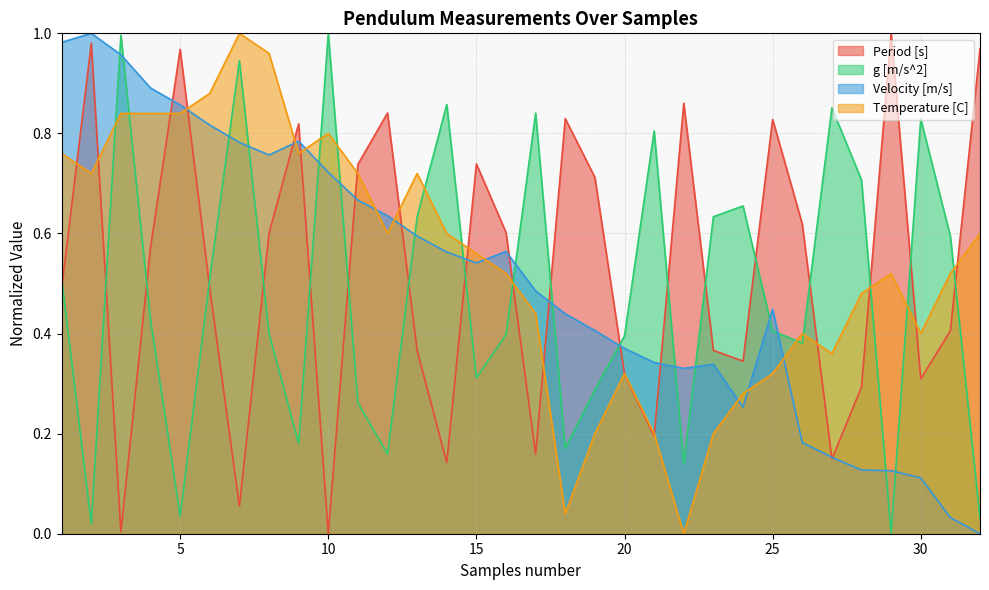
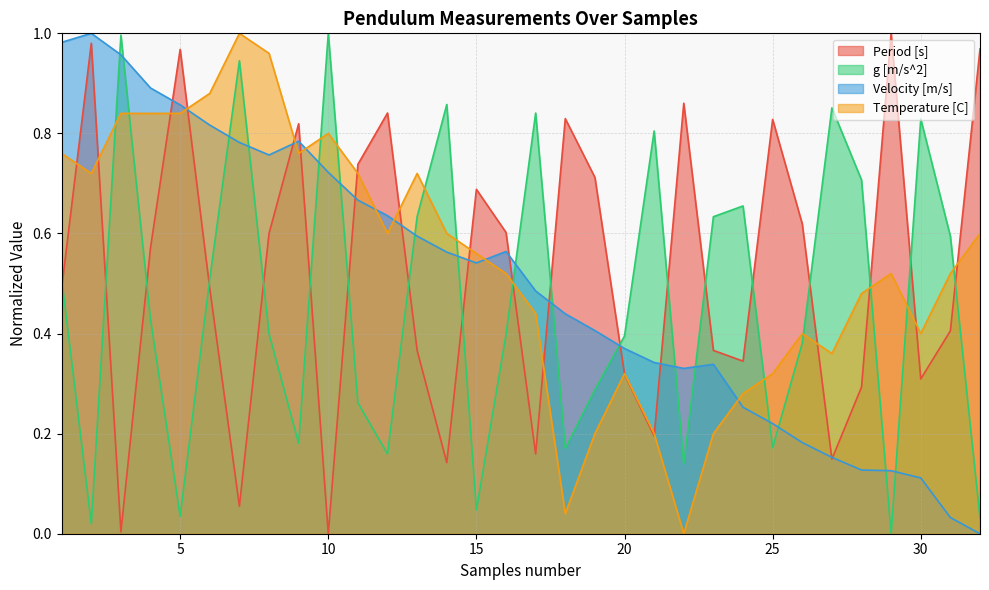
  {
    "Period [s]": {
      "5": 0.97,
      "10": 0.00,
-     "15": 0.74,
+     "15": 0.69,
      "25": 0.83,
      "30": 0.31
    },
    "g [m/s^2]": {
      "5": 0.04,
      "10": 1.00,
-     "15": 0.31,
+     "15": 0.05,
      "20": 0.40,
-     "25": 0.41
+     "25": 0.17
    },
    "Velocity [m/s]": {
      "5": 0.86,
      "10": 0.72,
      "15": 0.54,
      "20": 0.37,
-     "25": 0.45,
+     "25": 0.22,
      "30": 0.11
    },
    "Temperature [C]": {
      "5": 0.84,
      "10": 0.80,
      "15": 0.56,
      "25": 0.32,
      "30": 0.40
    }
  }
